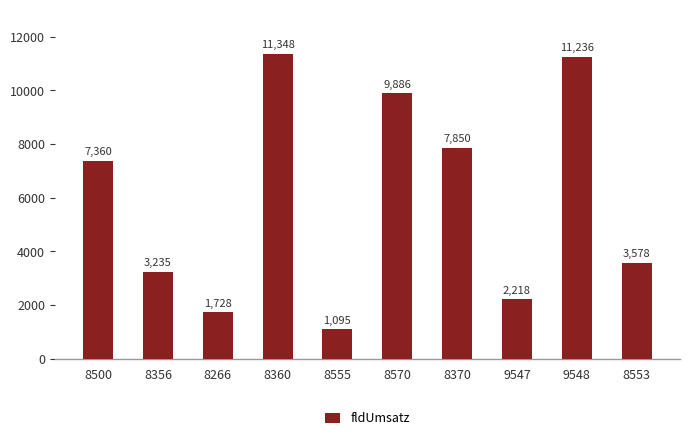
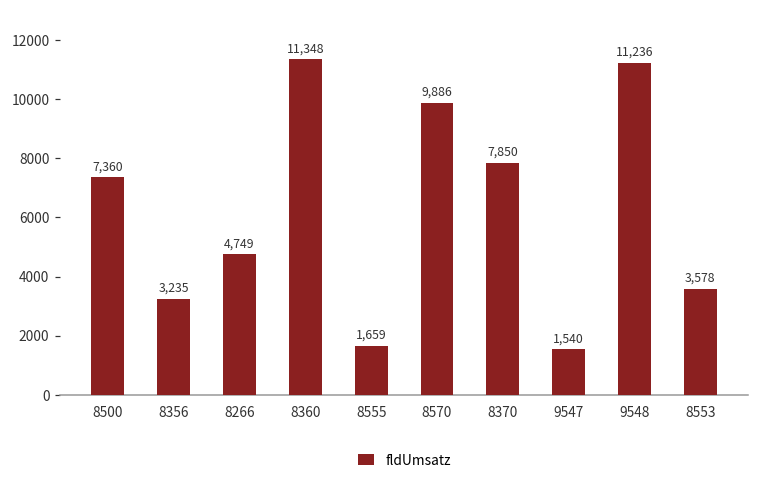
  {
    "8500": "7,360",
    "8356": "3,235",
-   "8266": "1,728",
+   "8266": "4,749",
    "8360": "11,348",
-   "8555": "1,095",
+   "8555": "1,659",
    "8570": "9,886",
    "8370": "7,850",
-   "9547": "2,218",
+   "9547": "1,540",
    "9548": "11,236",
    "8553": "3,578"
  }
